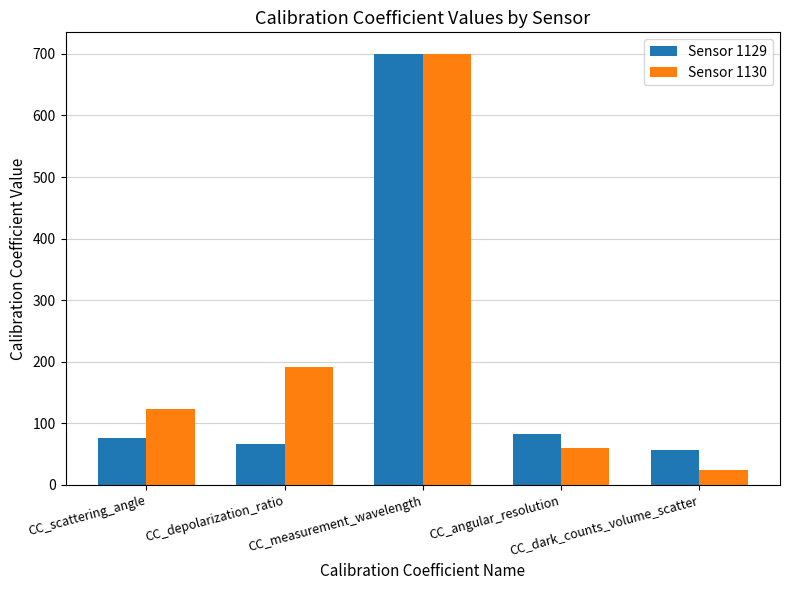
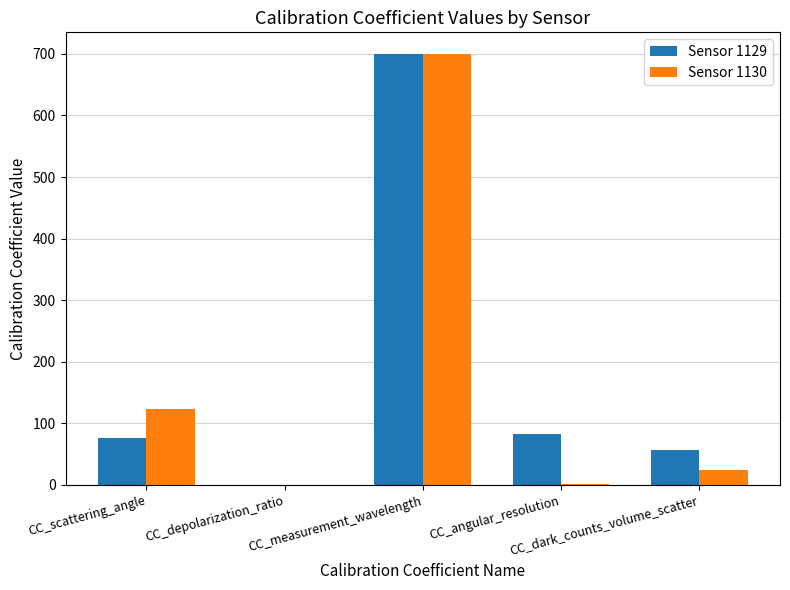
  {
    "Sensor 1129": {
      "CC_scattering_angle": 80,
-     "CC_depolarization_ratio": 70,
+     "CC_depolarization_ratio": 0,
      "CC_measurement_wavelength": 700,
      "CC_angular_resolution": 80,
      "CC_dark_counts_volume_scatter": 60
    },
    "Sensor 1130": {
      "CC_scattering_angle": 120,
-     "CC_depolarization_ratio": 190,
+     "CC_depolarization_ratio": 0,
      "CC_measurement_wavelength": 700,
-     "CC_angular_resolution": 60,
+     "CC_angular_resolution": 0,
      "CC_dark_counts_volume_scatter": 20
    }
  }
